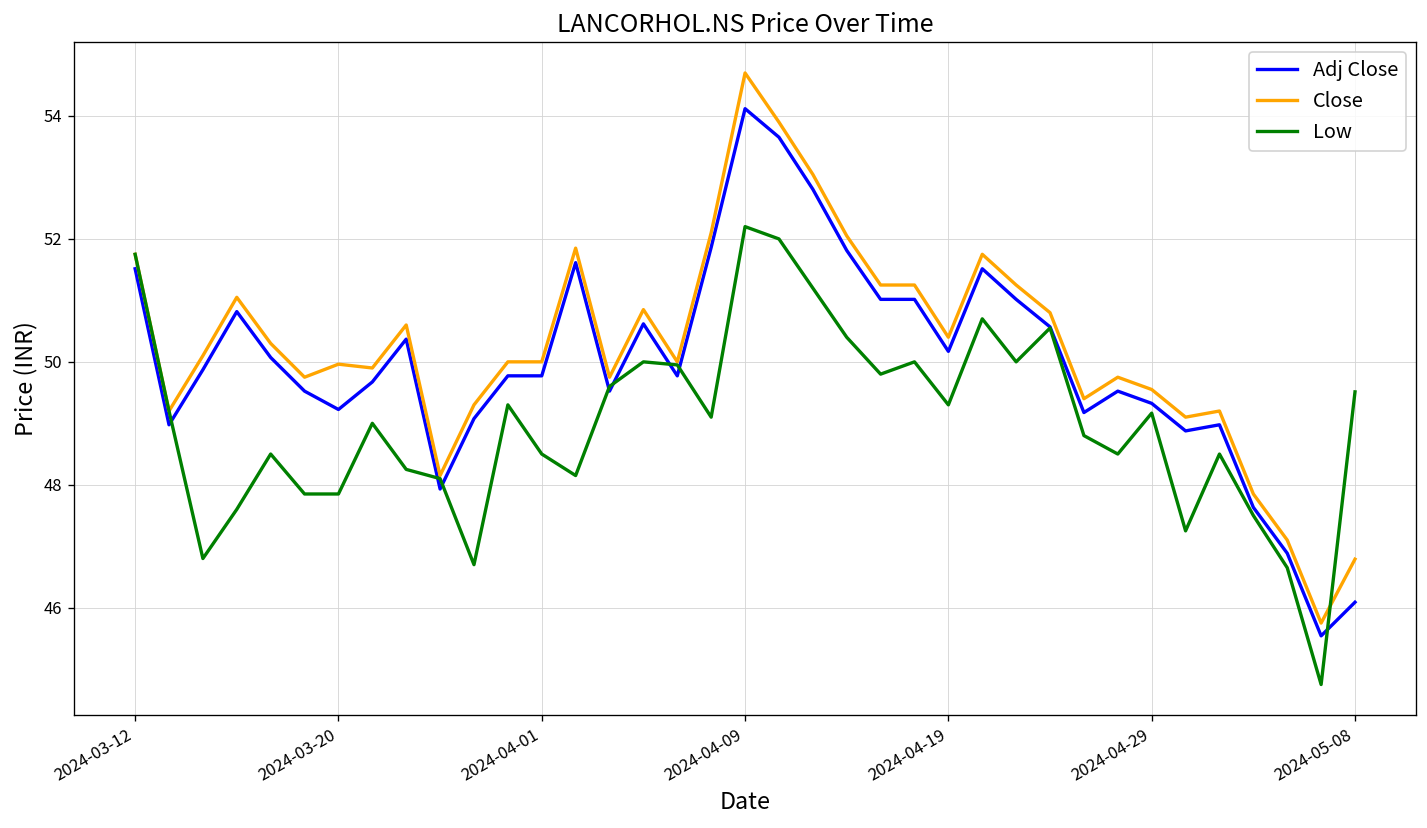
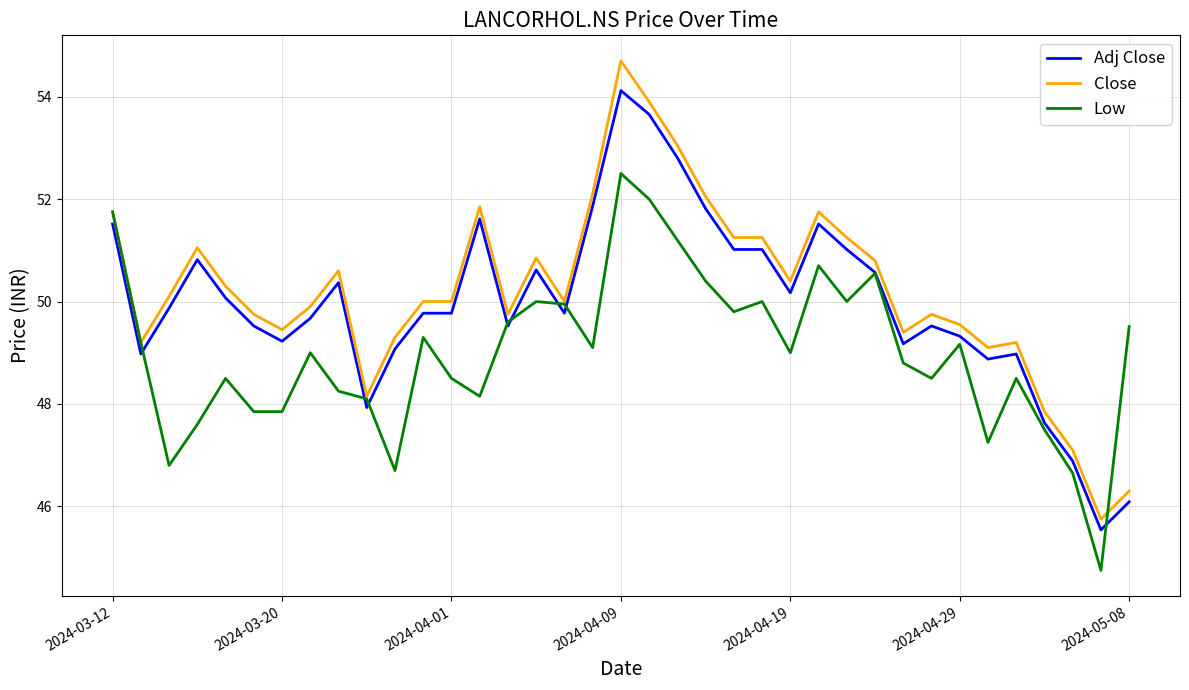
  {
    "Adj Close": {
      "2024-03-12": 51.5,
      "2024-03-20": 49.2,
      "2024-04-01": 49.8,
      "2024-04-09": 54.1,
      "2024-04-19": 50.2,
      "2024-04-29": 49.3,
      "2024-05-08": 46.1
    },
    "Close": {
-     "2024-03-20": 50.0,
+     "2024-03-20": 49.5,
      "2024-04-01": 50.0,
      "2024-04-09": 54.7,
      "2024-04-19": 50.4,
      "2024-04-29": 49.5,
-     "2024-05-08": 46.8
+     "2024-05-08": 46.3
    },
    "Low": {
      "2024-03-20": 47.8,
      "2024-04-01": 48.5,
-     "2024-04-09": 52.2,
-     "2024-04-19": 49.3,
+     "2024-04-09": 52.5,
+     "2024-04-19": 49.0,
      "2024-04-29": 49.2,
      "2024-05-08": 49.5
    }
  }
